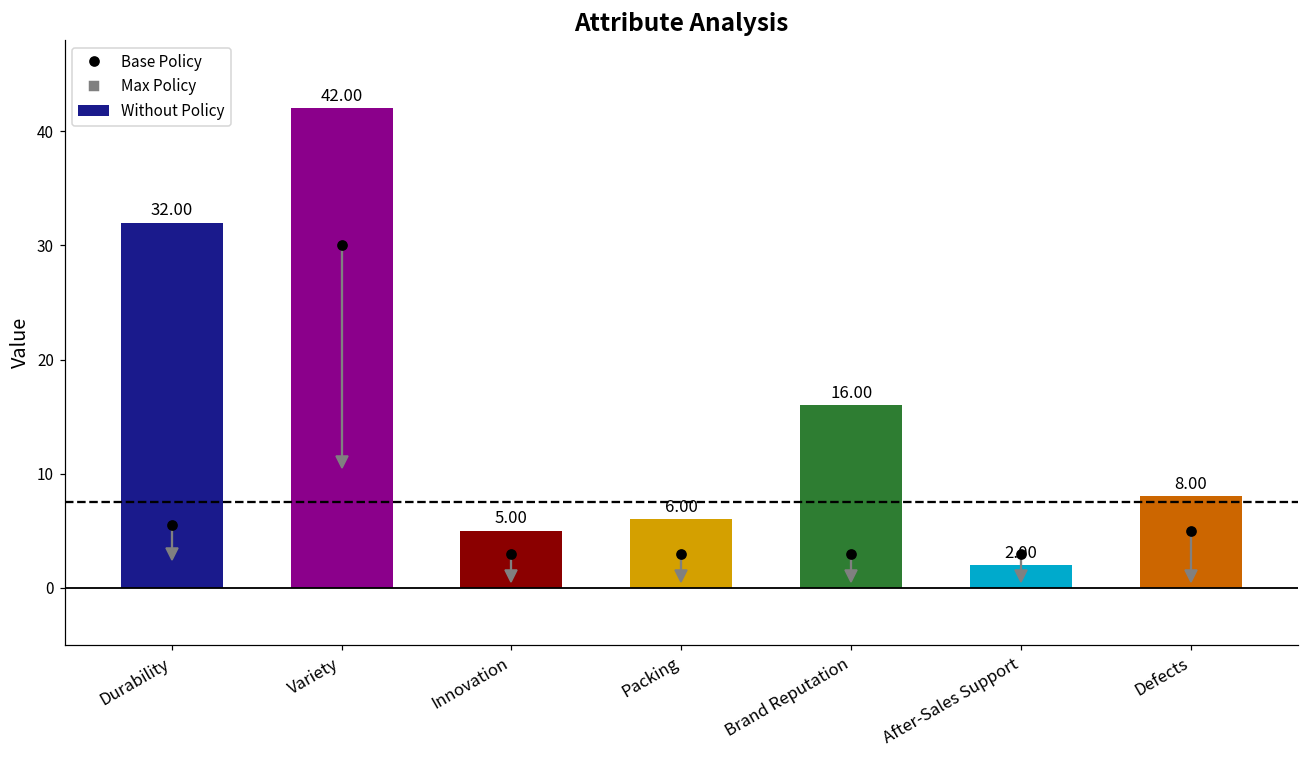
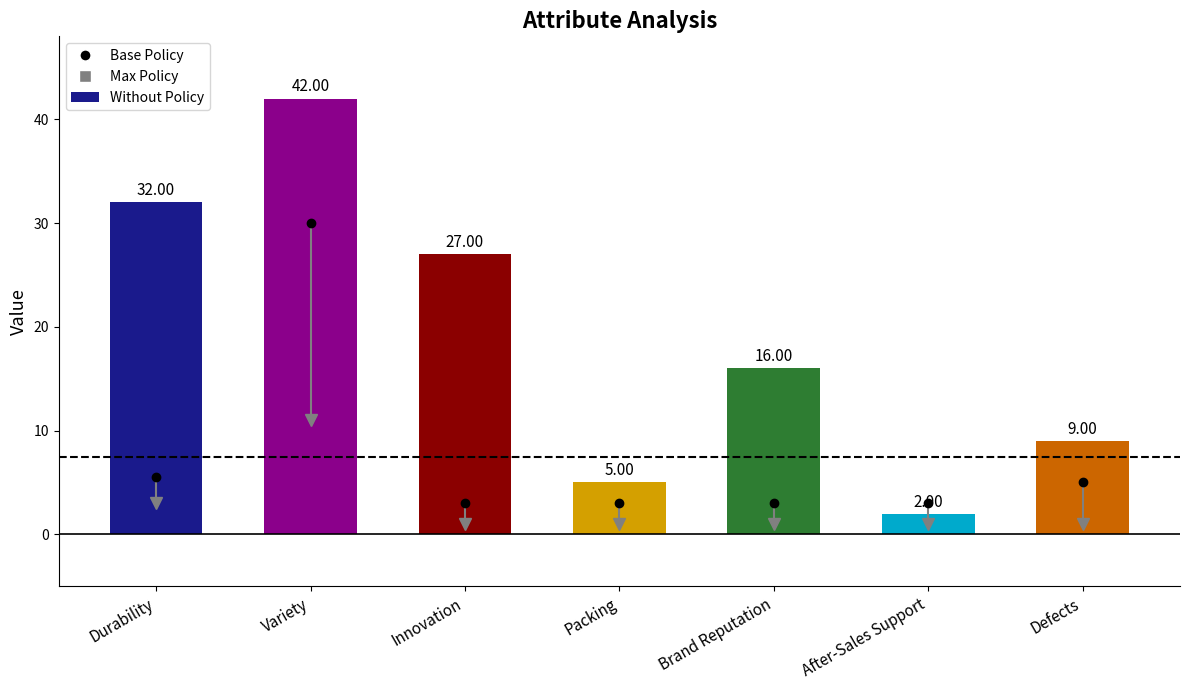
  {
    "Without Policy": {
      "Durability": 32.00,
      "Variety": 42.00,
-     "Innovation": 5.00,
-     "Packing": 6.00,
+     "Innovation": 27.00,
+     "Packing": 5.00,
      "Brand Reputation": 16.00,
-     "Defects": 8.00
+     "Defects": 9.00
    }
  }
